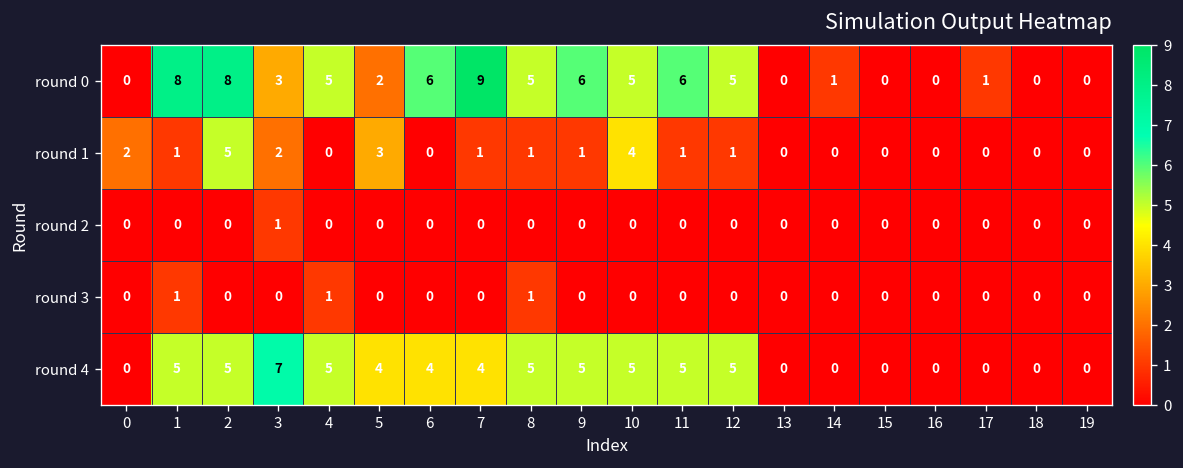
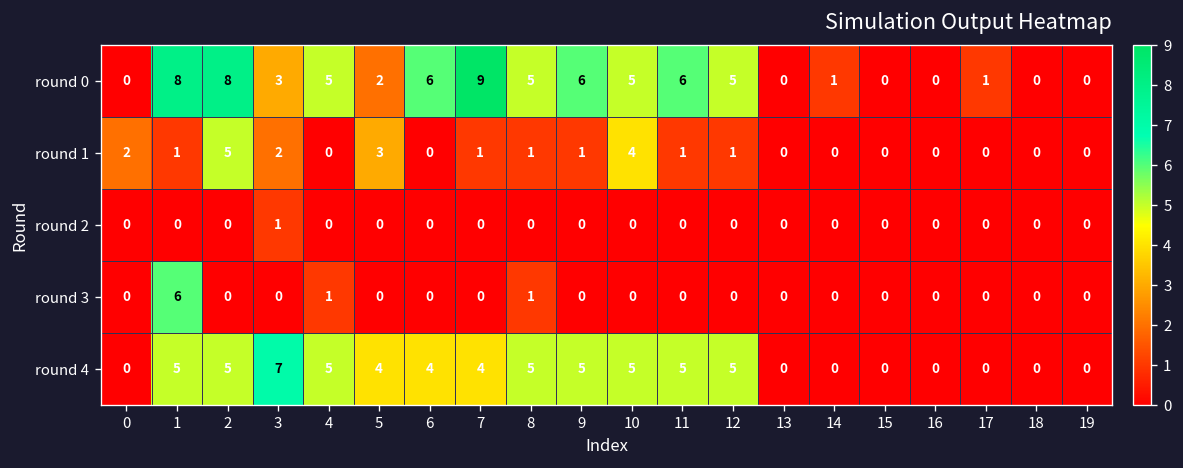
  {
    "round 0": {
      "0": 0,
      "1": 8,
      "2": 8,
      "3": 3,
      "4": 5,
      "5": 2,
      "6": 6,
      "7": 9,
      "8": 5,
      "9": 6,
      "10": 5,
      "11": 6,
      "12": 5,
      "13": 0,
      "14": 1,
      "15": 0,
      "16": 0,
      "17": 1,
      "18": 0,
      "19": 0
    },
    "round 1": {
      "0": 2,
      "1": 1,
      "2": 5,
      "3": 2,
      "4": 0,
      "5": 3,
      "6": 0,
      "7": 1,
      "8": 1,
      "9": 1,
      "10": 4,
      "11": 1,
      "12": 1,
      "13": 0,
      "14": 0,
      "15": 0,
      "16": 0,
      "17": 0,
      "18": 0,
      "19": 0
    },
    "round 2": {
      "0": 0,
      "1": 0,
      "2": 0,
      "3": 1,
      "4": 0,
      "5": 0,
      "6": 0,
      "7": 0,
      "8": 0,
      "9": 0,
      "10": 0,
      "11": 0,
      "12": 0,
      "13": 0,
      "14": 0,
      "15": 0,
      "16": 0,
      "17": 0,
      "18": 0,
      "19": 0
    },
    "round 3": {
      "0": 0,
-     "1": 1,
+     "1": 6,
      "2": 0,
      "3": 0,
      "4": 1,
      "5": 0,
      "6": 0,
      "7": 0,
      "8": 1,
      "9": 0,
      "10": 0,
      "11": 0,
      "12": 0,
      "13": 0,
      "14": 0,
      "15": 0,
      "16": 0,
      "17": 0,
      "18": 0,
      "19": 0
    },
    "round 4": {
      "0": 0,
      "1": 5,
      "2": 5,
      "3": 7,
      "4": 5,
      "5": 4,
      "6": 4,
      "7": 4,
      "8": 5,
      "9": 5,
      "10": 5,
      "11": 5,
      "12": 5,
      "13": 0,
      "14": 0,
      "15": 0,
      "16": 0,
      "17": 0,
      "18": 0,
      "19": 0
    }
  }
